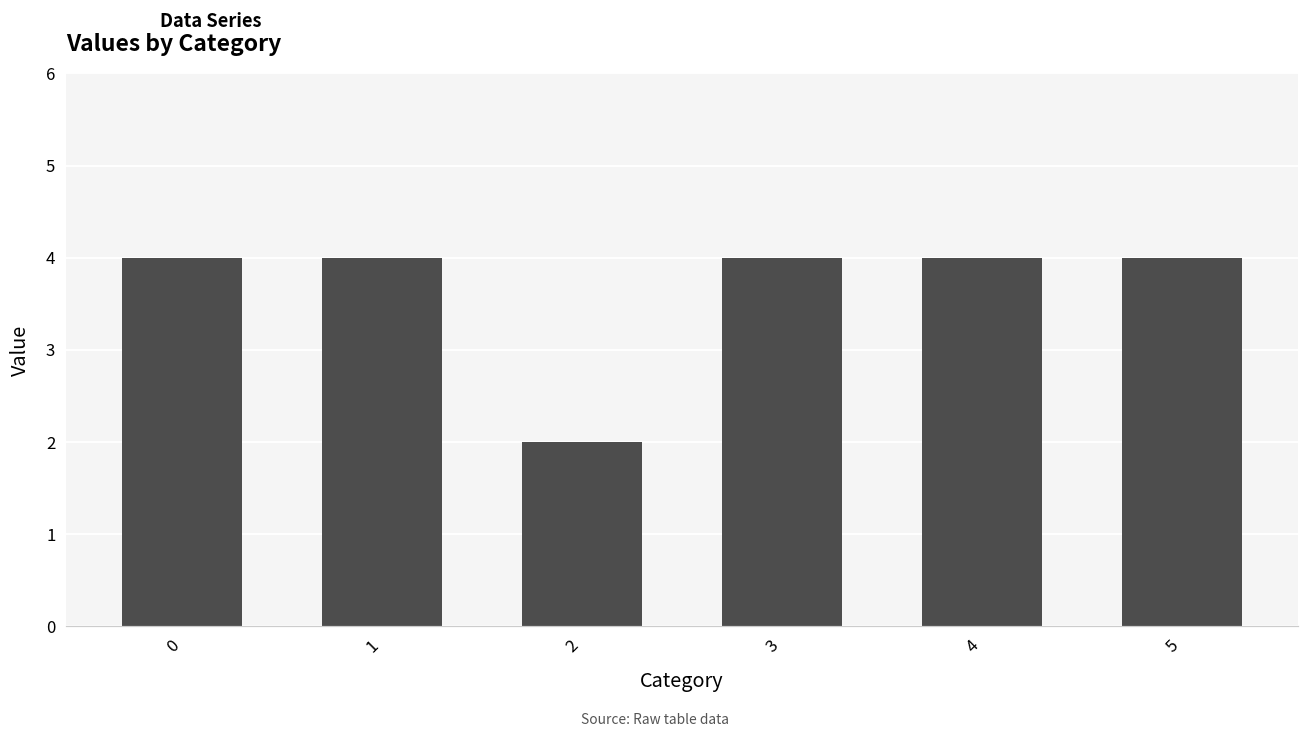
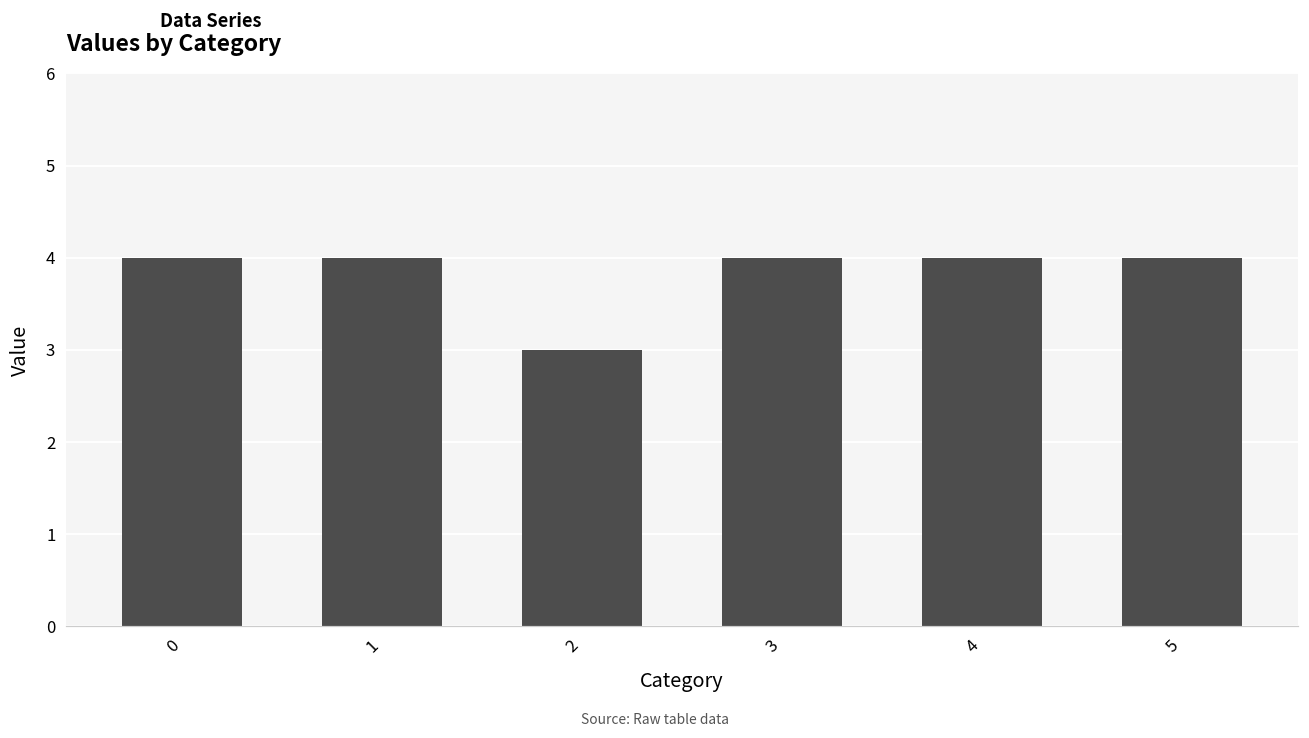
  {
    "0": 4,
    "1": 4,
-   "2": 2,
+   "2": 3,
    "3": 4,
    "4": 4,
    "5": 4
  }
